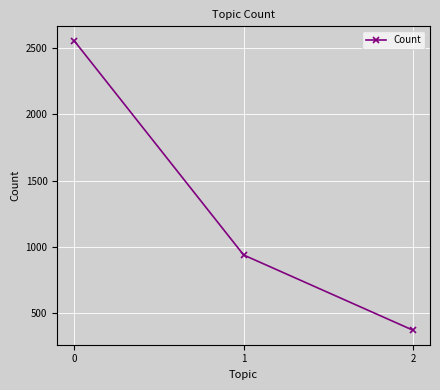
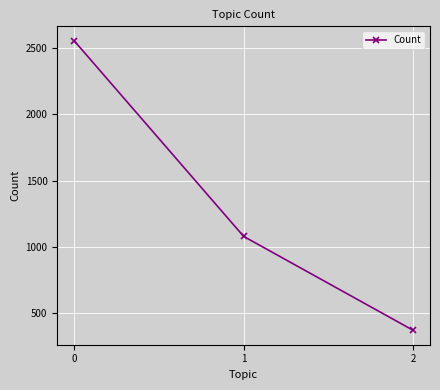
  {
    "0": 2550,
-   "1": 940,
+   "1": 1080,
    "2": 370
  }
